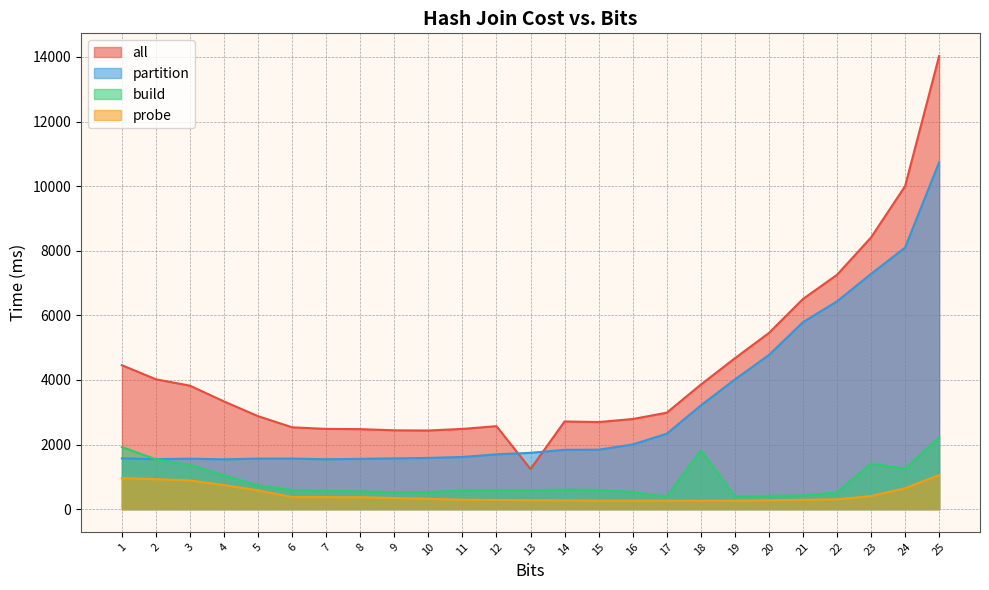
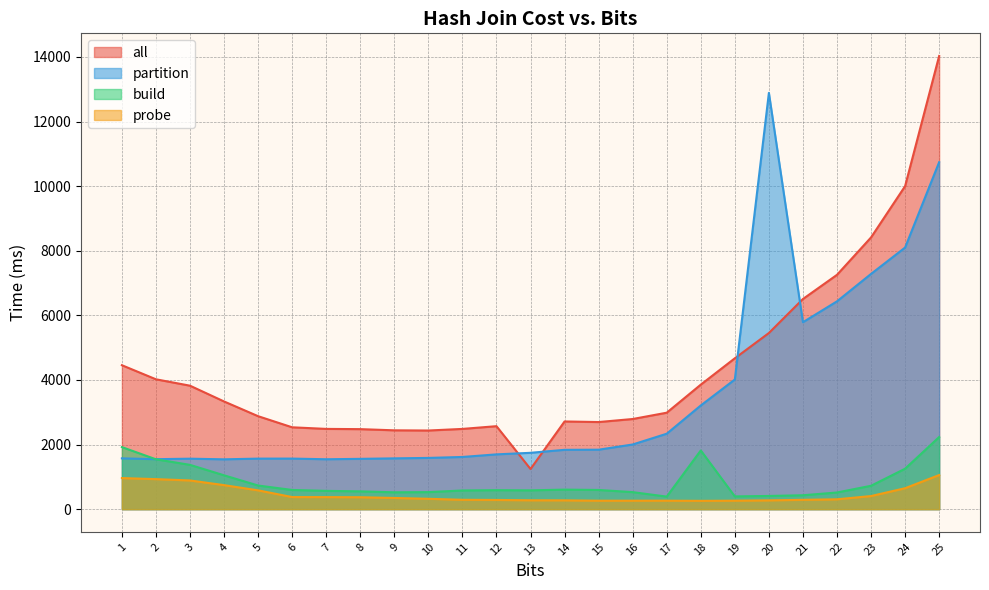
  {
    "all": {
      "1": 4500,
      "2": 4000,
      "3": 3800,
      "4": 3300,
      "5": 2900,
      "6": 2500,
      "7": 2500,
      "8": 2500,
      "9": 2400,
      "10": 2400,
      "11": 2500,
      "12": 2600,
      "13": 1200,
      "14": 2700,
      "15": 2700,
      "16": 2800,
      "17": 3000,
      "18": 3900,
      "19": 4700,
      "20": 5500,
      "21": 6500,
      "22": 7300,
      "23": 8400,
      "24": 10000,
      "25": 14000
    },
    "partition": {
      "1": 1600,
      "3": 1600,
      "4": 1500,
      "5": 1600,
      "6": 1600,
      "7": 1500,
      "8": 1600,
      "9": 1600,
      "10": 1600,
      "11": 1600,
      "12": 1700,
      "13": 1700,
      "14": 1800,
      "15": 1800,
      "16": 2000,
      "17": 2300,
      "18": 3200,
      "19": 4000,
-     "20": 4800,
+     "20": 12900,
      "21": 5800,
      "22": 6400,
      "23": 7300,
      "24": 8100,
      "25": 10700
    },
    "build": {
      "1": 1900,
      "3": 1400,
      "4": 1000,
      "5": 700,
      "6": 600,
      "7": 600,
      "8": 600,
      "9": 500,
      "10": 500,
      "11": 600,
      "12": 600,
      "13": 600,
      "14": 600,
      "15": 600,
      "16": 500,
      "17": 400,
      "18": 1800,
      "19": 400,
      "20": 400,
      "21": 400,
      "22": 500,
-     "23": 1400,
+     "23": 700,
      "24": 1300,
      "25": 2200
    },
    "probe": {
      "1": 1000,
      "2": 900,
      "3": 900,
      "4": 700,
      "5": 600,
      "6": 400,
      "7": 400,
      "8": 400,
      "9": 300,
      "10": 300,
      "11": 300,
      "12": 300,
      "13": 300,
      "14": 300,
      "15": 300,
      "16": 300,
      "17": 300,
      "18": 300,
      "19": 300,
      "20": 300,
      "21": 300,
      "22": 300,
      "23": 400,
      "24": 600,
      "25": 1100
    }
  }
